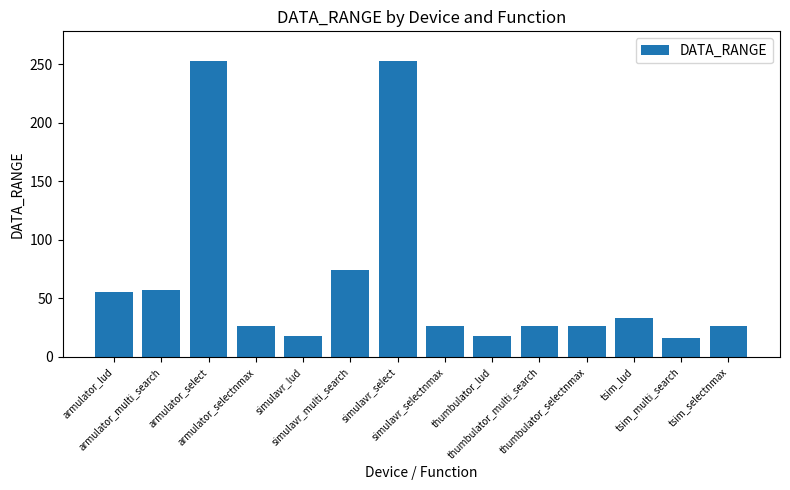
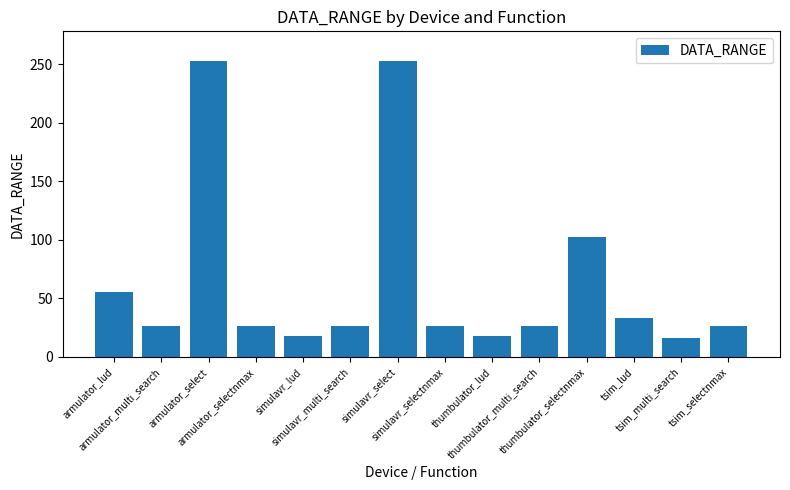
  {
    "armulator_lud": 55,
-   "armulator_multi_search": 58,
+   "armulator_multi_search": 26,
    "armulator_select": 253,
    "armulator_selectnmax": 26,
    "simulavr_lud": 18,
-   "simulavr_multi_search": 74,
+   "simulavr_multi_search": 26,
    "simulavr_select": 253,
    "simulavr_selectnmax": 26,
    "thumbulator_lud": 18,
    "thumbulator_multi_search": 26,
-   "thumbulator_selectnmax": 26,
+   "thumbulator_selectnmax": 103,
    "tsim_lud": 33,
    "tsim_multi_search": 16,
    "tsim_selectnmax": 26
  }
